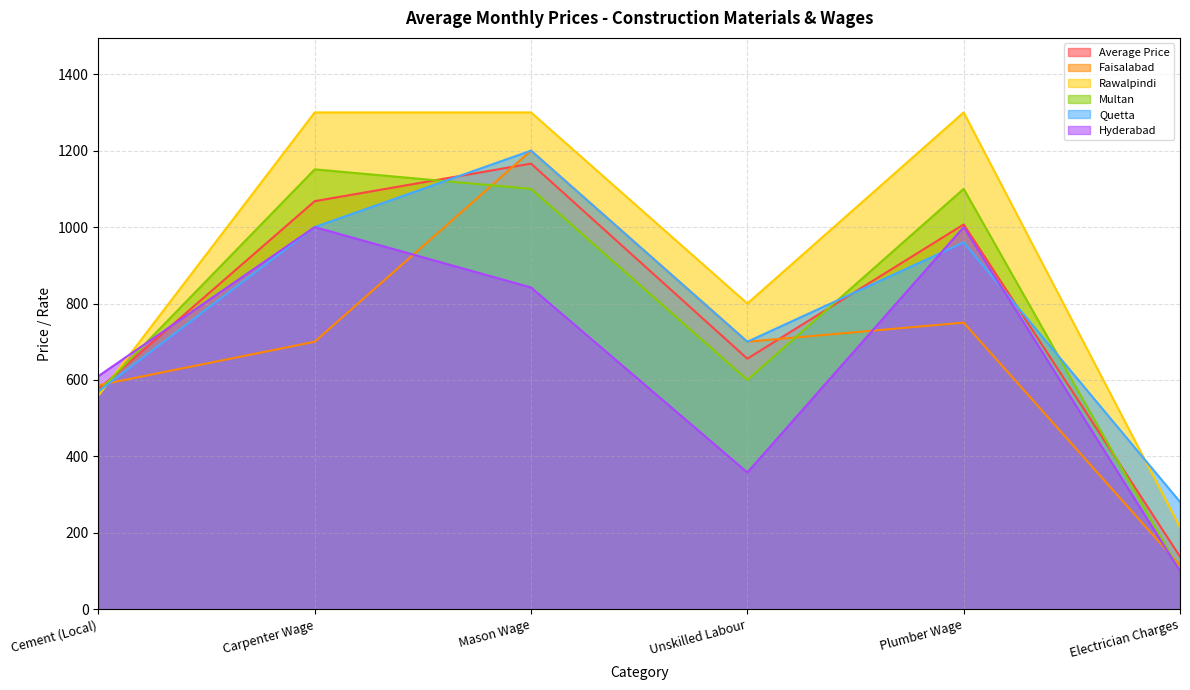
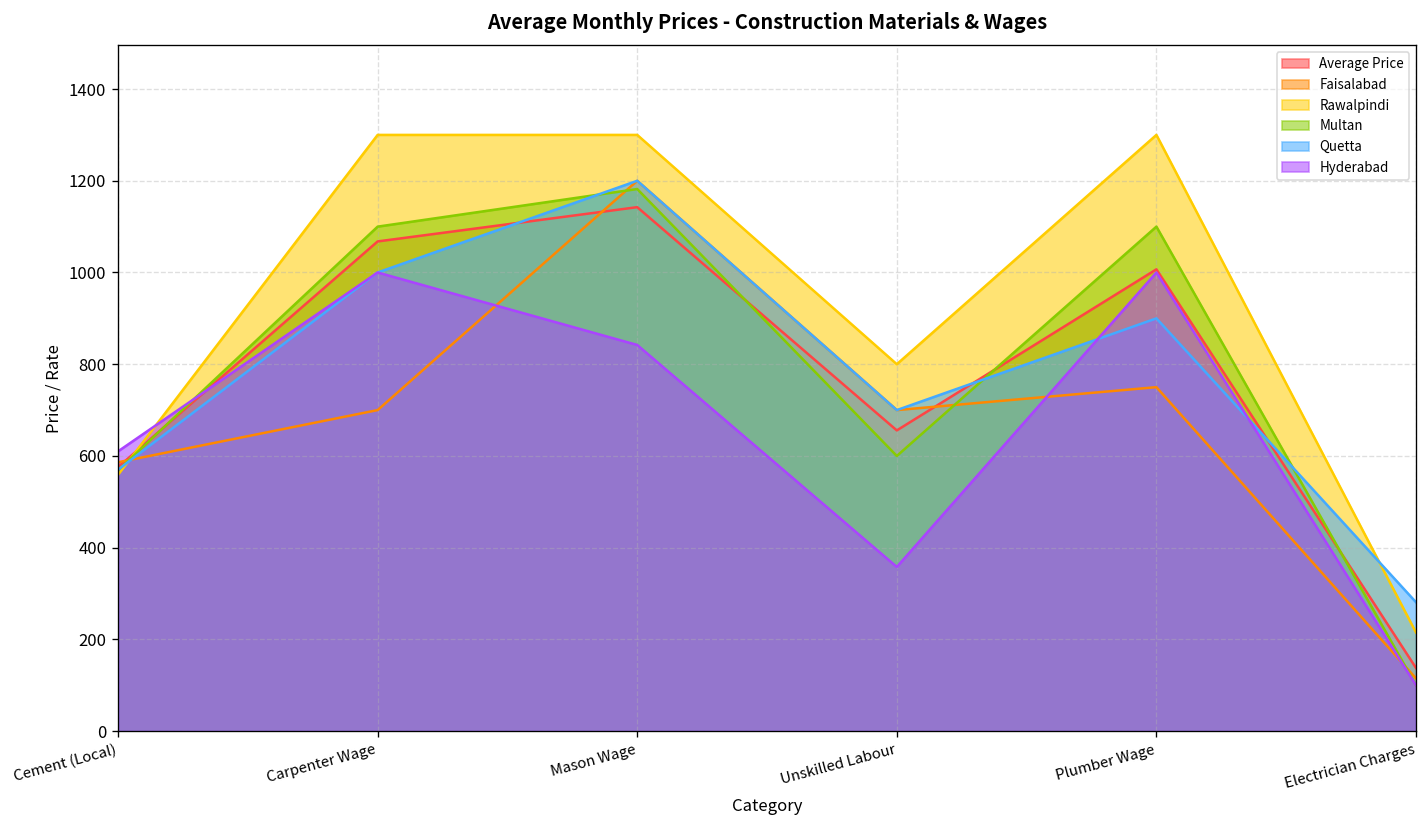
  {
    "Average Price": {
      "Carpenter Wage": 1070,
-     "Mason Wage": 1170,
+     "Mason Wage": 1140,
      "Unskilled Labour": 660,
      "Plumber Wage": 1010,
      "Electrician Charges": 140
    },
    "Multan": {
-     "Carpenter Wage": 1150,
-     "Mason Wage": 1100,
+     "Carpenter Wage": 1100,
+     "Mason Wage": 1180,
      "Unskilled Labour": 600,
      "Plumber Wage": 1100
    },
    "Quetta": {
-     "Plumber Wage": 960,
+     "Plumber Wage": 900,
      "Electrician Charges": 280
    },
    "Hyderabad": {
      "Cement (Local)": 610,
      "Mason Wage": 840,
      "Unskilled Labour": 360,
      "Plumber Wage": 1000
    }
  }
